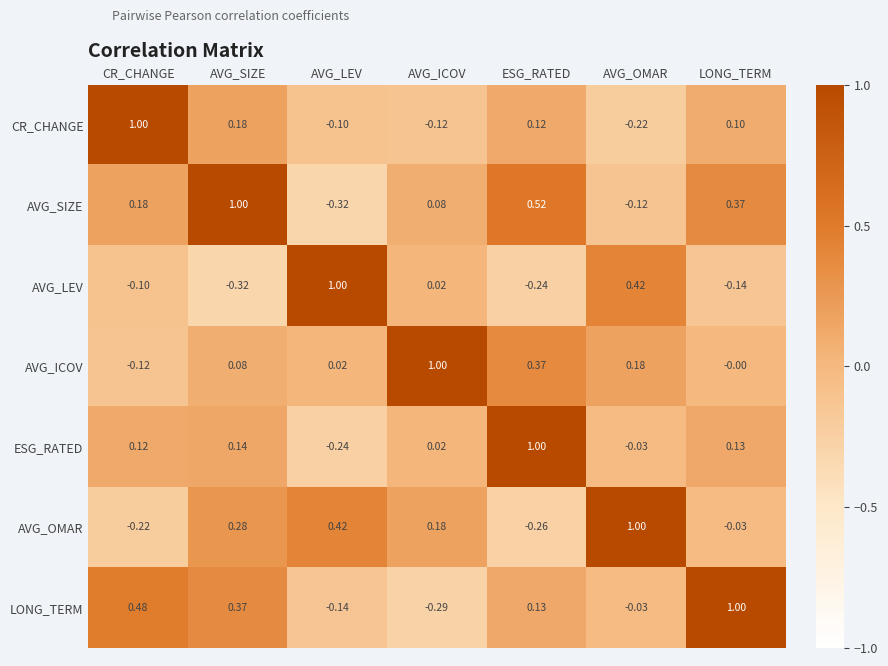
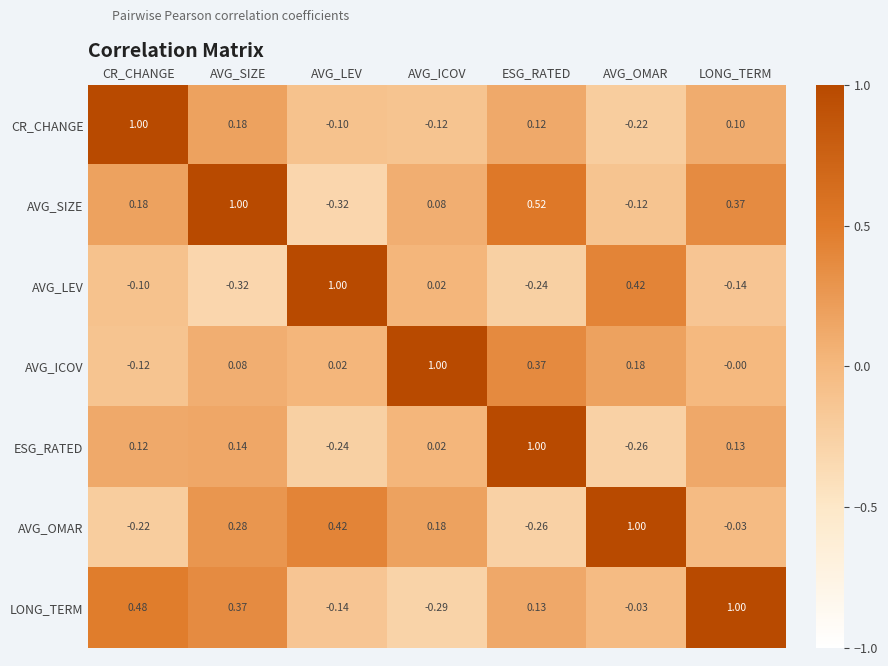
  {
    "CR_CHANGE": {
      "CR_CHANGE": 1.00,
      "AVG_SIZE": 0.18,
      "AVG_LEV": -0.10,
      "AVG_ICOV": -0.12,
      "ESG_RATED": 0.12,
      "AVG_OMAR": -0.22,
      "LONG_TERM": 0.10
    },
    "AVG_SIZE": {
      "CR_CHANGE": 0.18,
      "AVG_SIZE": 1.00,
      "AVG_LEV": -0.32,
      "AVG_ICOV": 0.08,
      "ESG_RATED": 0.52,
      "AVG_OMAR": -0.12,
      "LONG_TERM": 0.37
    },
    "AVG_LEV": {
      "CR_CHANGE": -0.10,
      "AVG_SIZE": -0.32,
      "AVG_LEV": 1.00,
      "AVG_ICOV": 0.02,
      "ESG_RATED": -0.24,
      "AVG_OMAR": 0.42,
      "LONG_TERM": -0.14
    },
    "AVG_ICOV": {
      "CR_CHANGE": -0.12,
      "AVG_SIZE": 0.08,
      "AVG_LEV": 0.02,
      "AVG_ICOV": 1.00,
      "ESG_RATED": 0.37,
      "AVG_OMAR": 0.18,
      "LONG_TERM": -0.00
    },
    "ESG_RATED": {
      "CR_CHANGE": 0.12,
      "AVG_SIZE": 0.14,
      "AVG_LEV": -0.24,
      "AVG_ICOV": 0.02,
      "ESG_RATED": 1.00,
-     "AVG_OMAR": -0.03,
+     "AVG_OMAR": -0.26,
      "LONG_TERM": 0.13
    },
    "AVG_OMAR": {
      "CR_CHANGE": -0.22,
      "AVG_SIZE": 0.28,
      "AVG_LEV": 0.42,
      "AVG_ICOV": 0.18,
      "ESG_RATED": -0.26,
      "AVG_OMAR": 1.00,
      "LONG_TERM": -0.03
    },
    "LONG_TERM": {
      "CR_CHANGE": 0.48,
      "AVG_SIZE": 0.37,
      "AVG_LEV": -0.14,
      "AVG_ICOV": -0.29,
      "ESG_RATED": 0.13,
      "AVG_OMAR": -0.03,
      "LONG_TERM": 1.00
    }
  }
